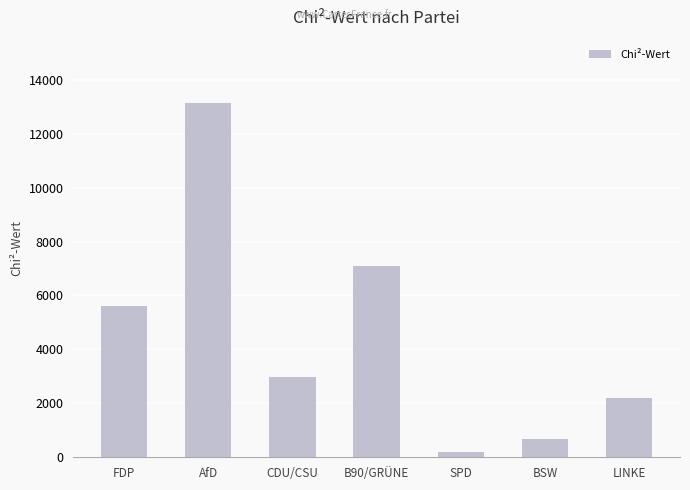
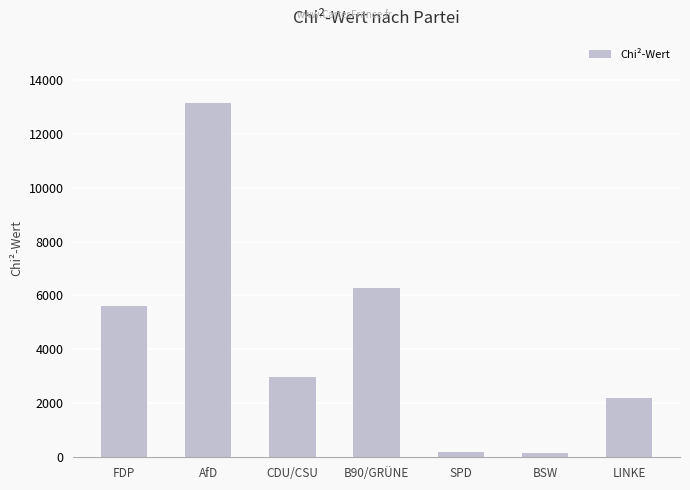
  {
    "FDP": 5600,
    "AfD": 13100,
    "CDU/CSU": 3000,
-   "B90/GRÜNE": 7100,
+   "B90/GRÜNE": 6300,
    "SPD": 200,
-   "BSW": 700,
+   "BSW": 200,
    "LINKE": 2200
  }
